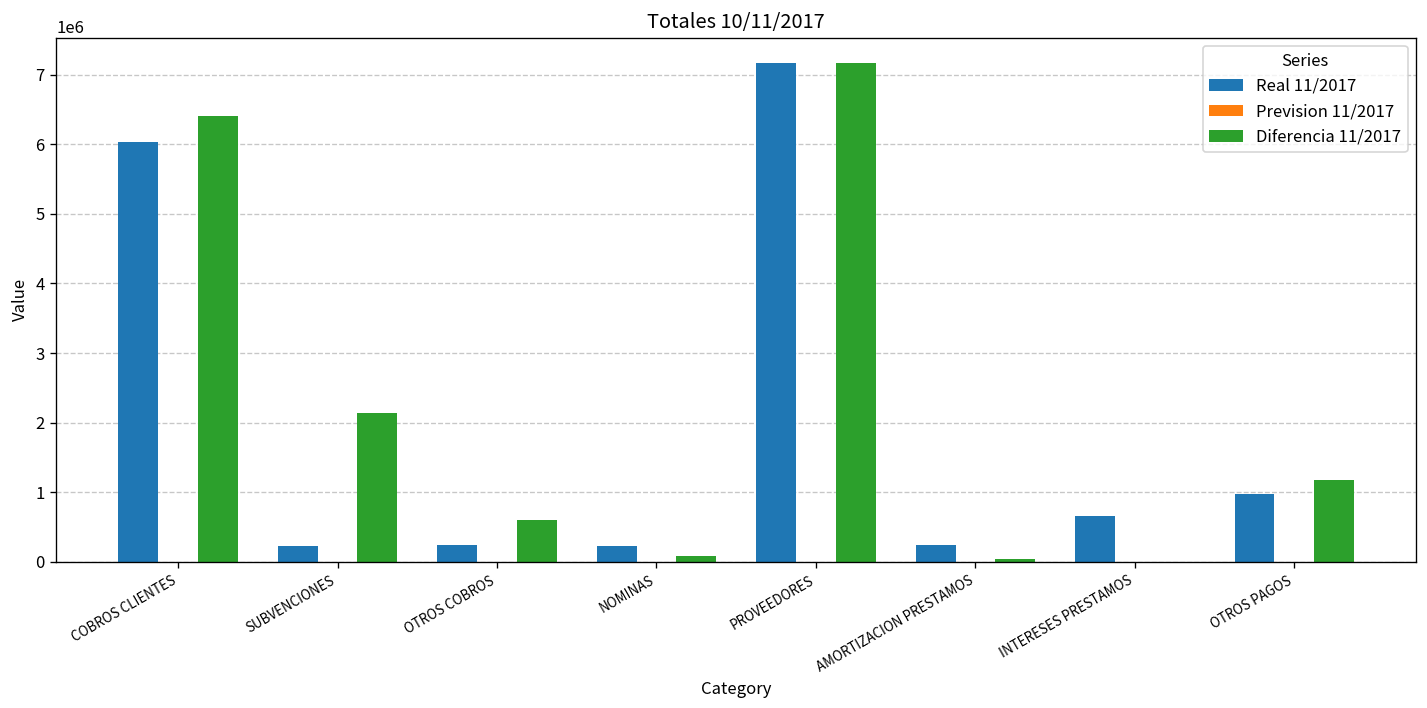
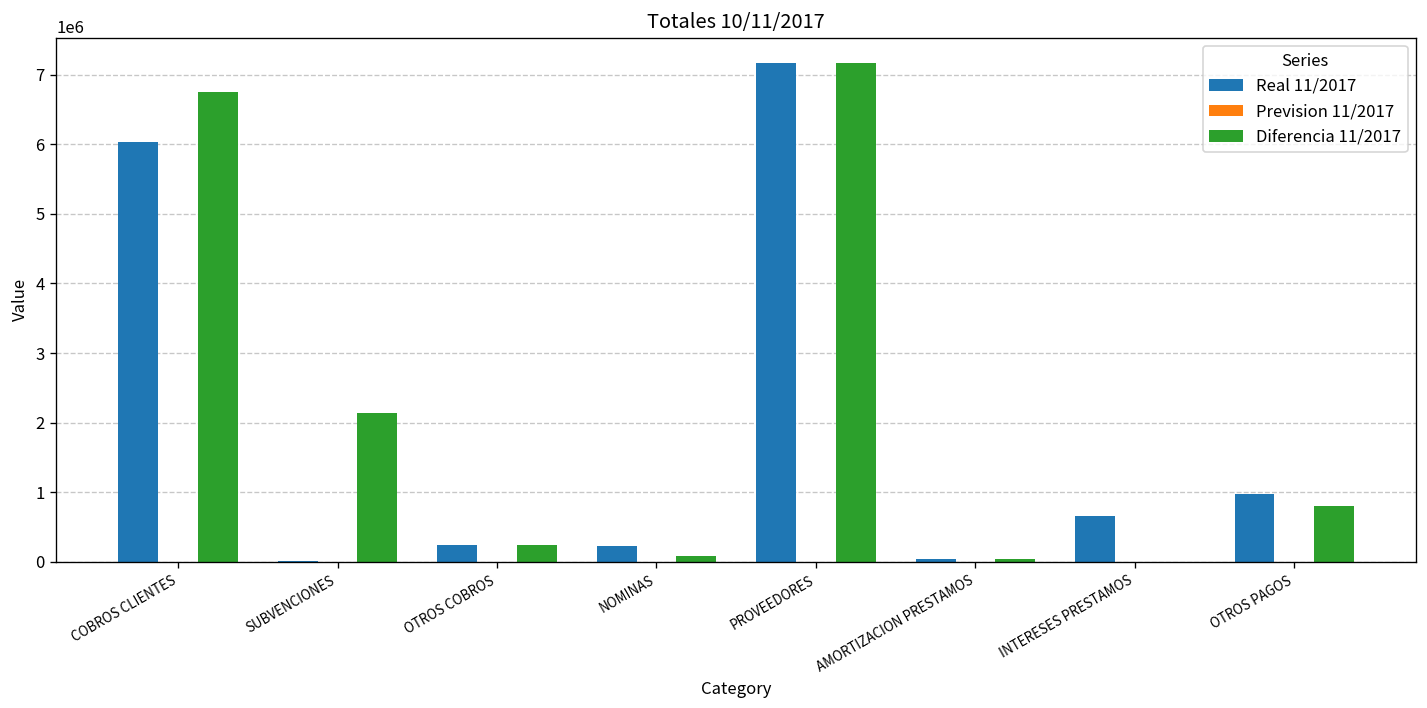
  {
    "Real 11/2017": {
      "COBROS CLIENTES": 6000000,
-     "SUBVENCIONES": 200000,
+     "SUBVENCIONES": 0,
      "OTROS COBROS": 200000,
      "NOMINAS": 200000,
      "PROVEEDORES": 7200000,
-     "AMORTIZACION PRESTAMOS": 200000,
+     "AMORTIZACION PRESTAMOS": 0,
      "INTERESES PRESTAMOS": 700000,
      "OTROS PAGOS": 1000000
    },
    "Prevision 11/2017": {
      "COBROS CLIENTES": 0,
      "SUBVENCIONES": 0,
      "OTROS COBROS": 0,
      "NOMINAS": 0,
      "PROVEEDORES": 0,
      "AMORTIZACION PRESTAMOS": 0,
      "INTERESES PRESTAMOS": 0,
      "OTROS PAGOS": 0
    },
    "Diferencia 11/2017": {
-     "COBROS CLIENTES": 6400000,
+     "COBROS CLIENTES": 6800000,
      "SUBVENCIONES": 2100000,
-     "OTROS COBROS": 600000,
+     "OTROS COBROS": 200000,
      "NOMINAS": 100000,
      "PROVEEDORES": 7200000,
      "AMORTIZACION PRESTAMOS": 0,
-     "OTROS PAGOS": 1200000
+     "OTROS PAGOS": 800000
    }
  }
